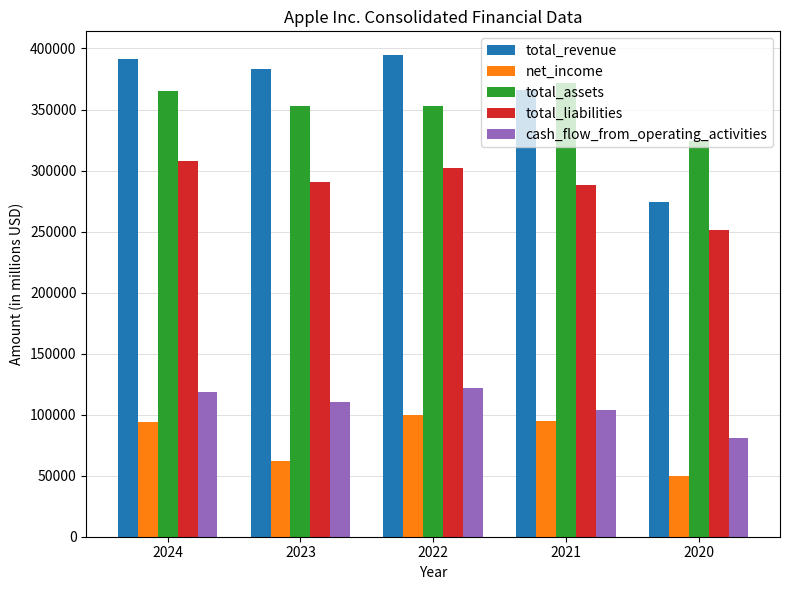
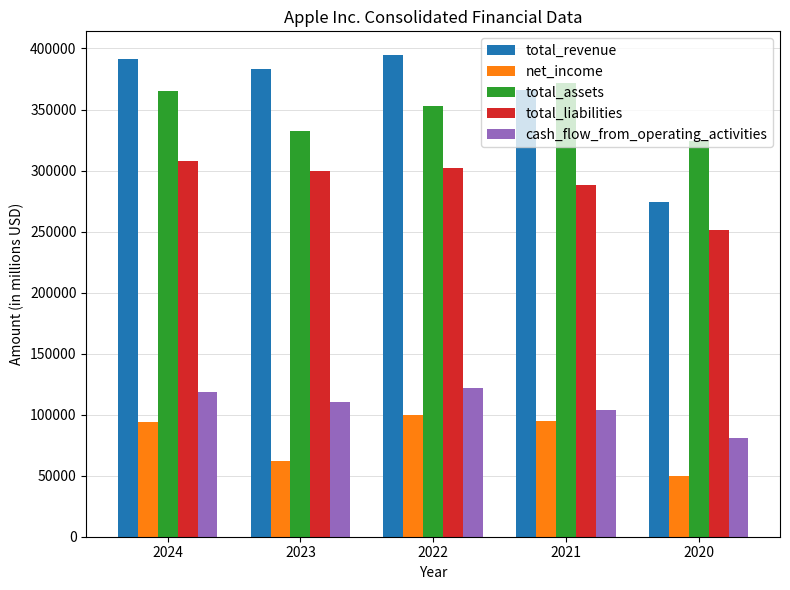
  {
    "total_revenue": {
      "2024": 391000,
      "2023": 383000,
      "2022": 394000,
      "2020": 275000
    },
    "net_income": {
      "2024": 94000,
      "2023": 62000,
      "2022": 100000,
      "2021": 95000,
      "2020": 50000
    },
    "total_assets": {
      "2024": 365000,
-     "2023": 353000,
+     "2023": 333000,
      "2022": 353000
    },
    "total_liabilities": {
      "2024": 308000,
-     "2023": 290000,
+     "2023": 300000,
      "2022": 302000,
      "2021": 288000,
      "2020": 252000
    },
    "cash_flow_from_operating_activities": {
      "2024": 118000,
      "2023": 111000,
      "2022": 122000,
      "2021": 104000,
      "2020": 81000
    }
  }
